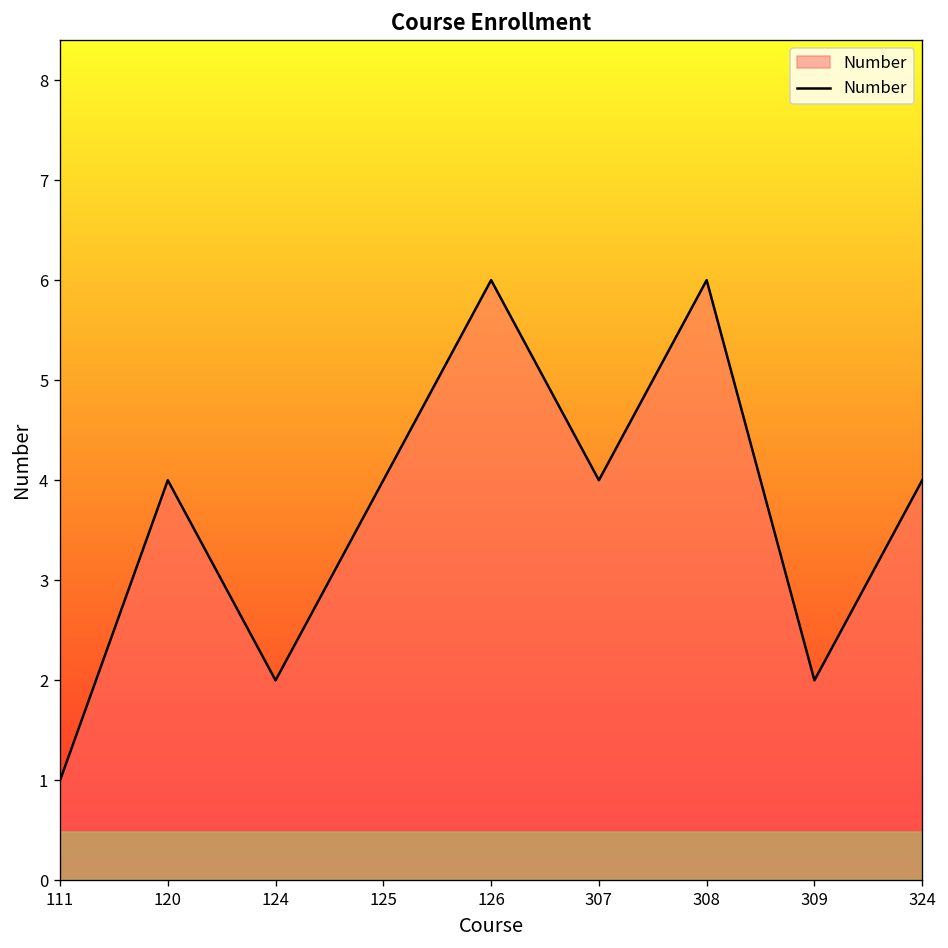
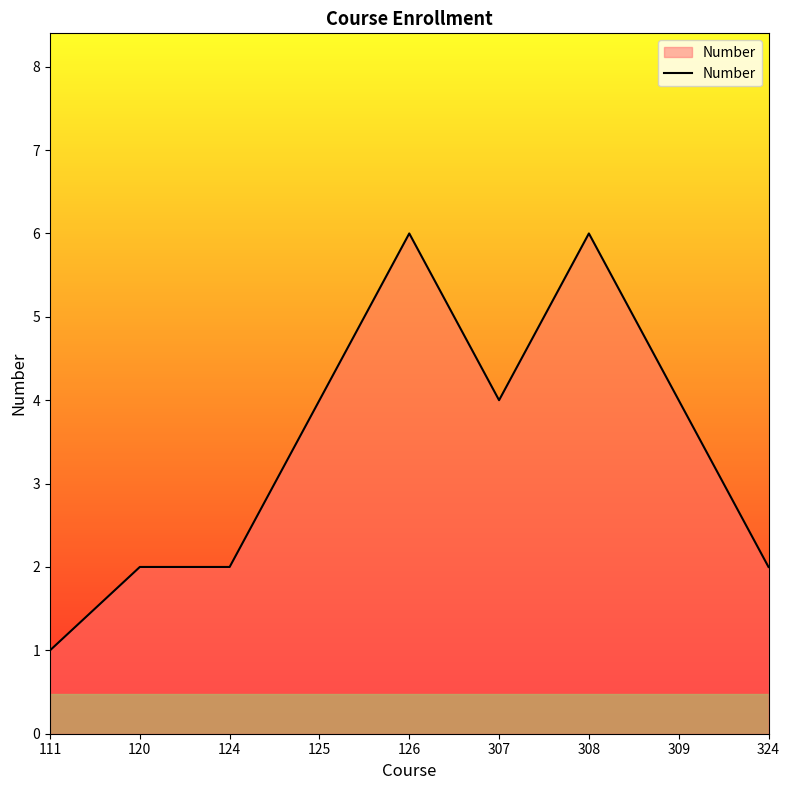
  {
    "111": 1,
-   "120": 4,
+   "120": 2,
    "124": 2,
    "125": 4,
    "126": 6,
    "307": 4,
    "308": 6,
-   "309": 2,
-   "324": 4
+   "309": 4,
+   "324": 2
  }
